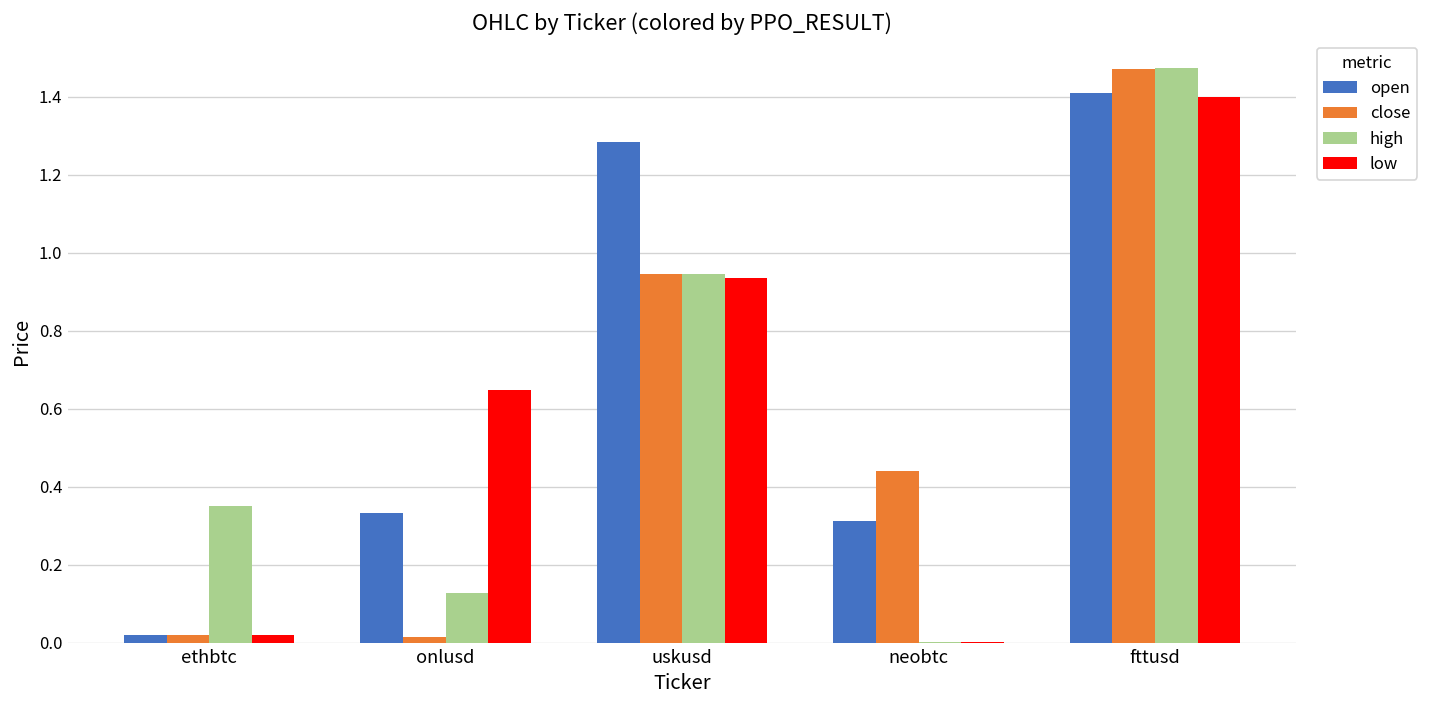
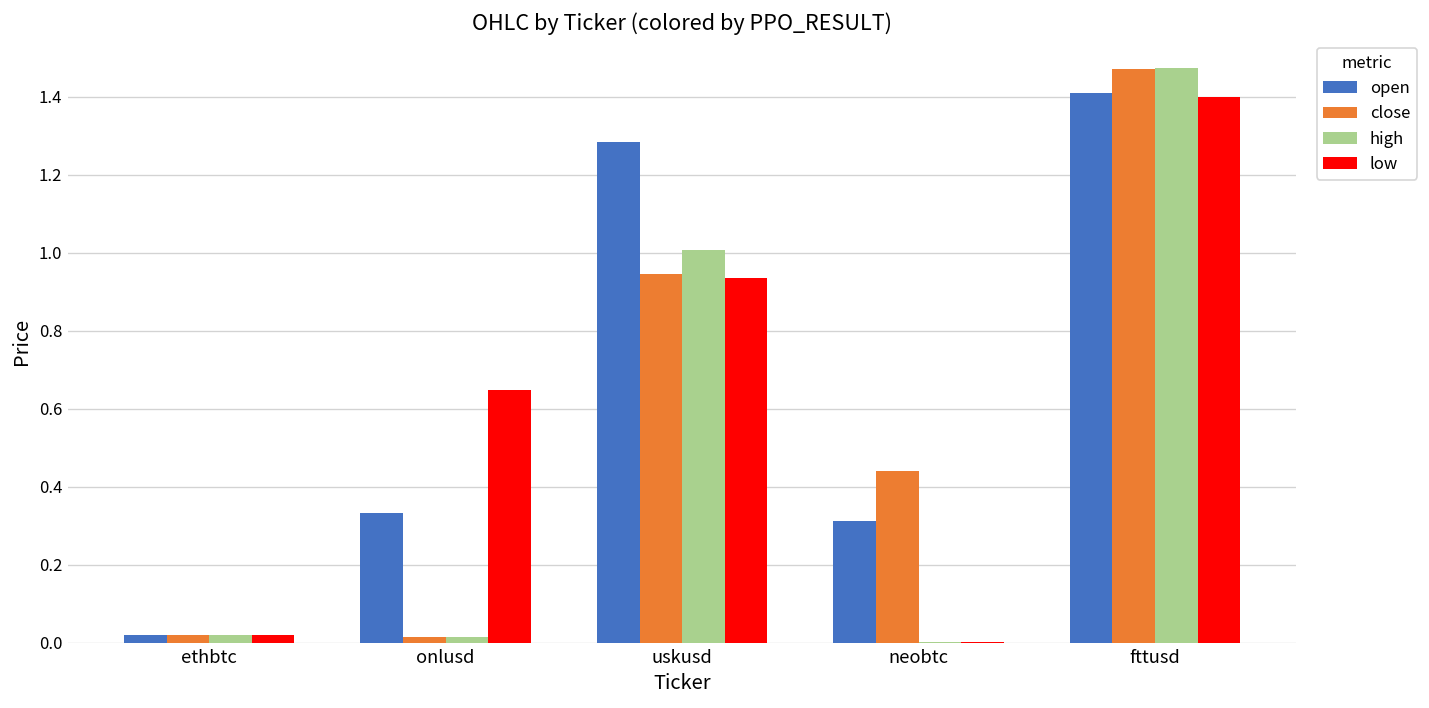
  {
    "open": {
      "ethbtc": 0.02,
      "onlusd": 0.33,
      "uskusd": 1.29,
      "neobtc": 0.31,
      "fttusd": 1.41
    },
    "close": {
      "ethbtc": 0.02,
      "onlusd": 0.01,
      "uskusd": 0.94,
      "neobtc": 0.44,
      "fttusd": 1.47
    },
    "high": {
-     "ethbtc": 0.35,
-     "onlusd": 0.13,
-     "uskusd": 0.94,
+     "ethbtc": 0.02,
+     "onlusd": 0.02,
+     "uskusd": 1.01,
      "fttusd": 1.47
    },
    "low": {
      "ethbtc": 0.02,
      "onlusd": 0.65,
      "uskusd": 0.94,
      "fttusd": 1.40
    }
  }
